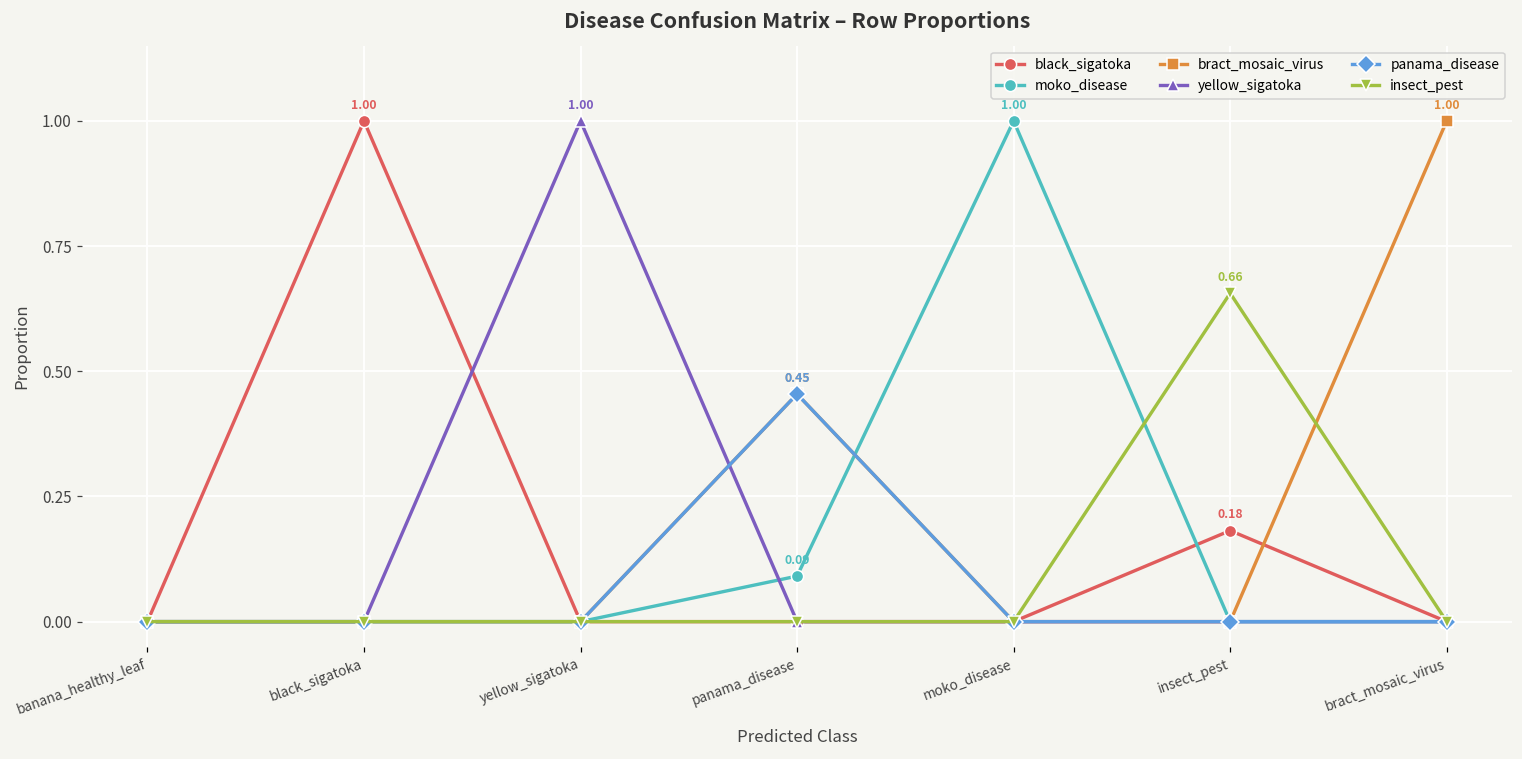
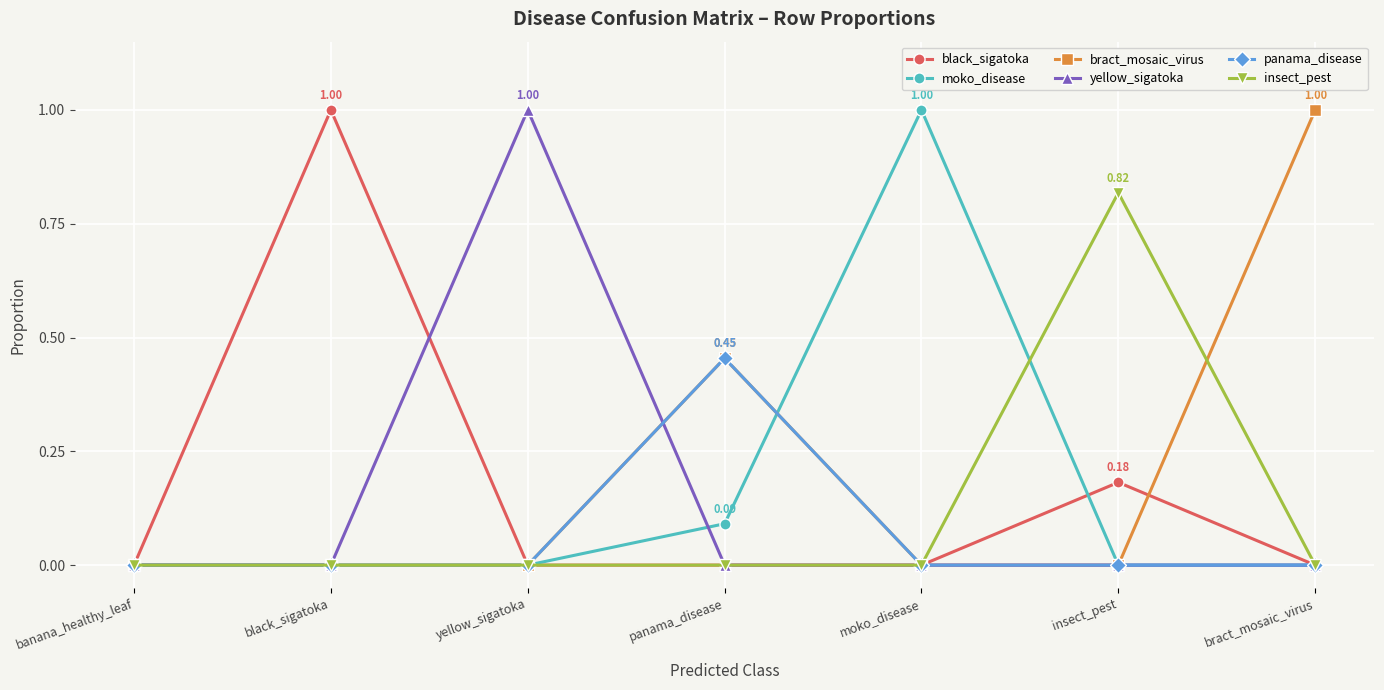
  {
    "yellow_sigatoka": {
      "yellow_sigatoka": 1.00
    },
    "insect_pest": {
-     "insect_pest": 0.66
+     "insect_pest": 0.82
    }
  }
